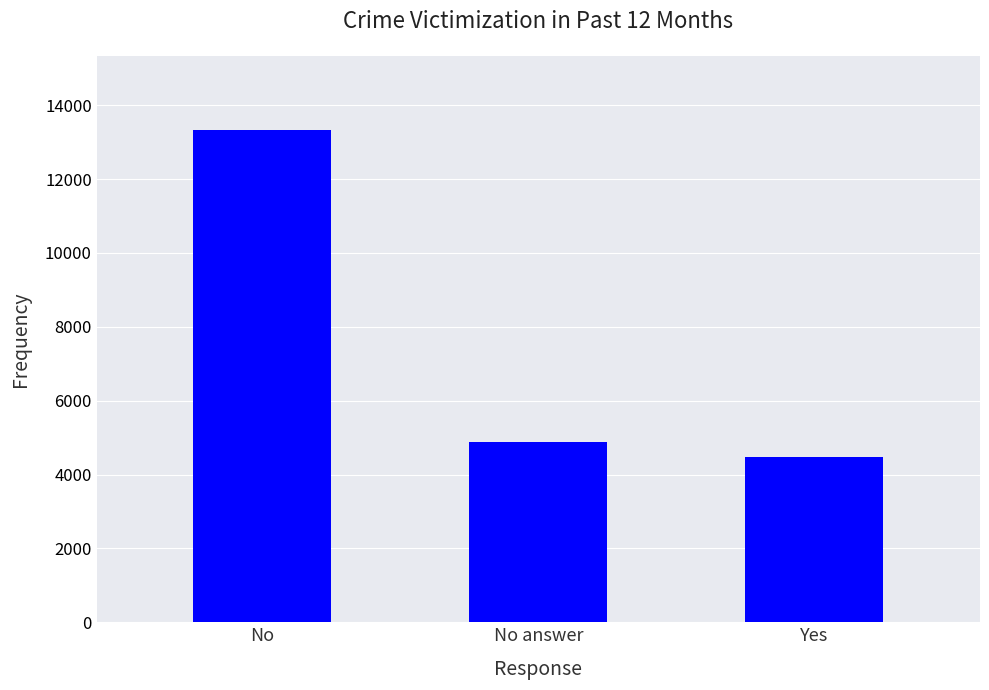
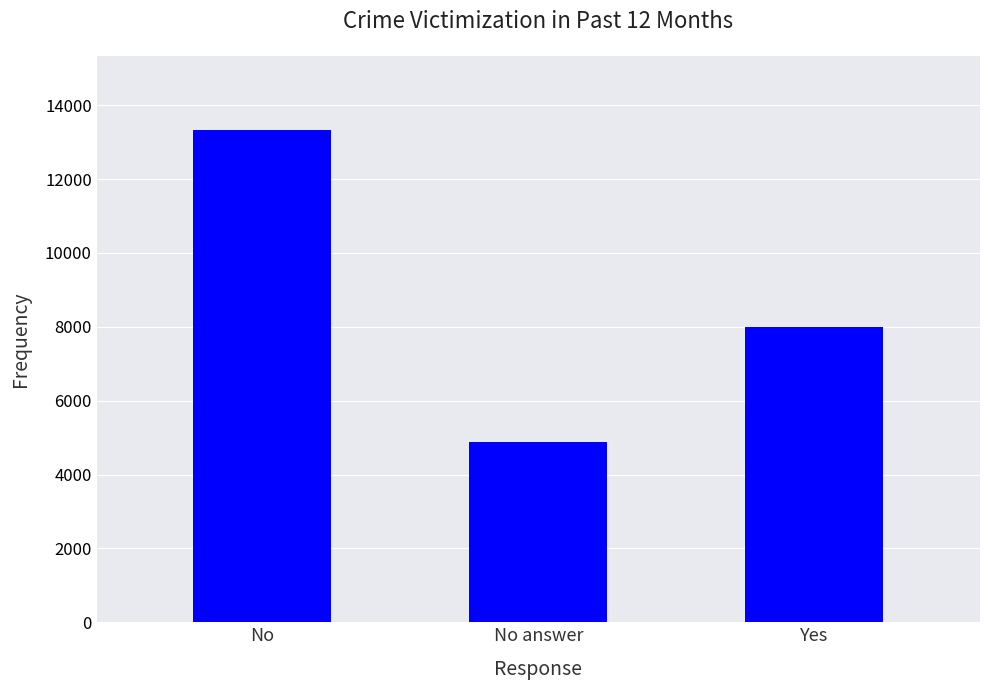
  {
    "No": 13300,
    "No answer": 4900,
-   "Yes": 4500
+   "Yes": 8000
  }
